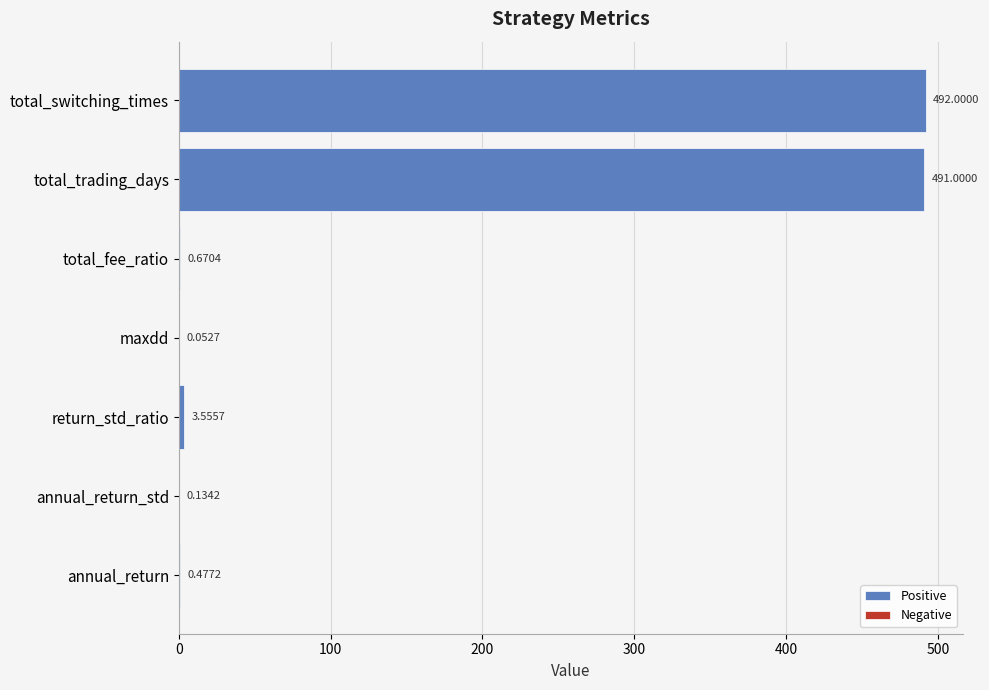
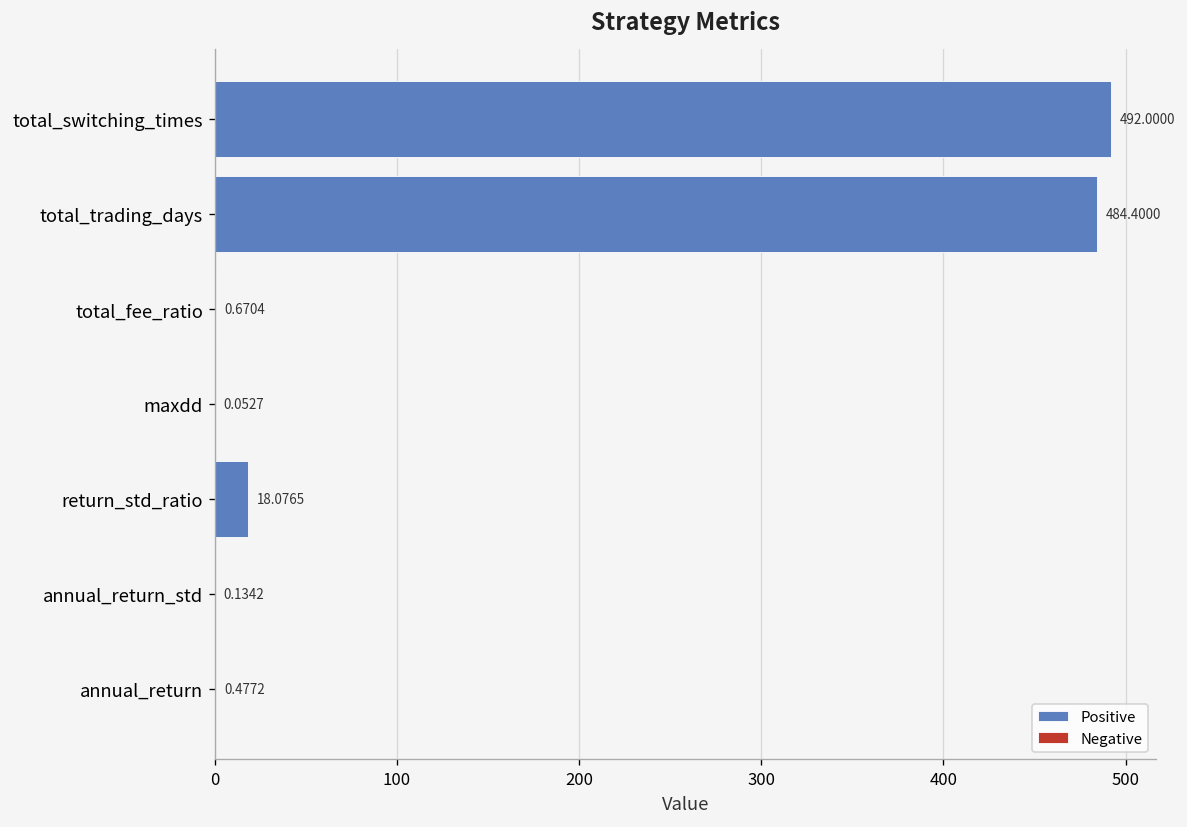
  {
    "Positive": {
      "total_switching_times": 492.0000,
-     "total_trading_days": 491.0000,
+     "total_trading_days": 484.4000,
      "total_fee_ratio": 0.6704,
      "maxdd": 0.0527,
-     "return_std_ratio": 3.5557,
+     "return_std_ratio": 18.0765,
      "annual_return_std": 0.1342,
      "annual_return": 0.4772
    },
    "Negative": {
      "total_switching_times": 0,
      "total_trading_days": 0,
      "total_fee_ratio": 0,
      "return_std_ratio": 0,
      "annual_return": 0
    }
  }
